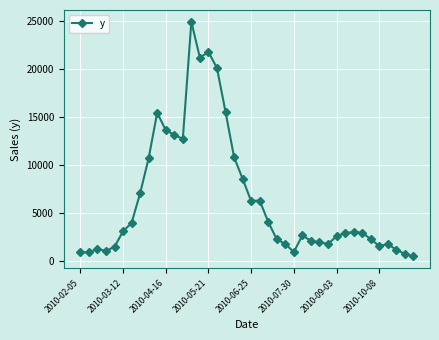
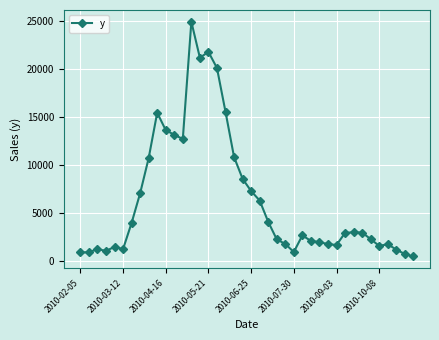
  {
    "2010-02-05": 1000,
-   "2010-03-12": 3000,
+   "2010-03-12": 1000,
    "2010-04-16": 14000,
    "2010-05-21": 22000,
-   "2010-06-25": 6000,
+   "2010-06-25": 7000,
    "2010-07-30": 1000,
-   "2010-09-03": 3000,
+   "2010-09-03": 2000,
    "2010-10-08": 2000
  }
